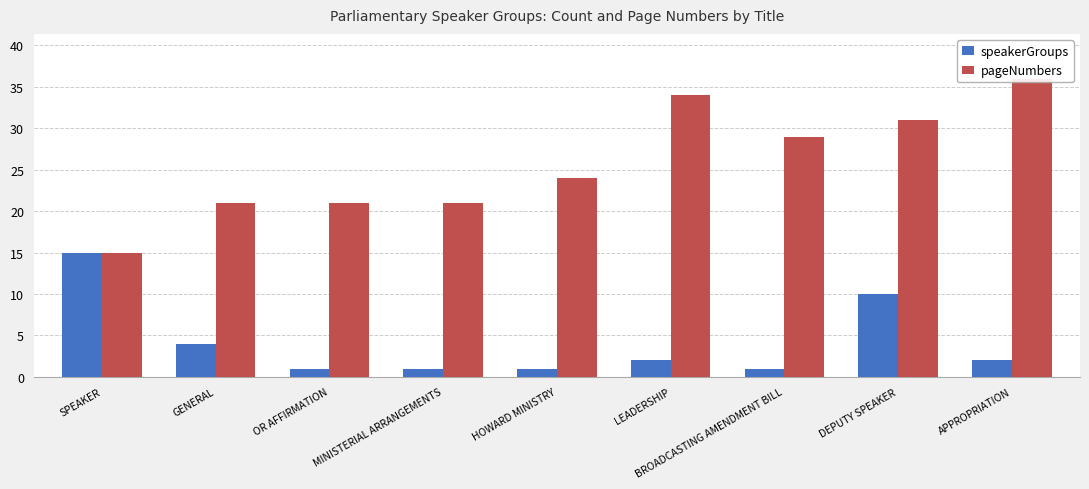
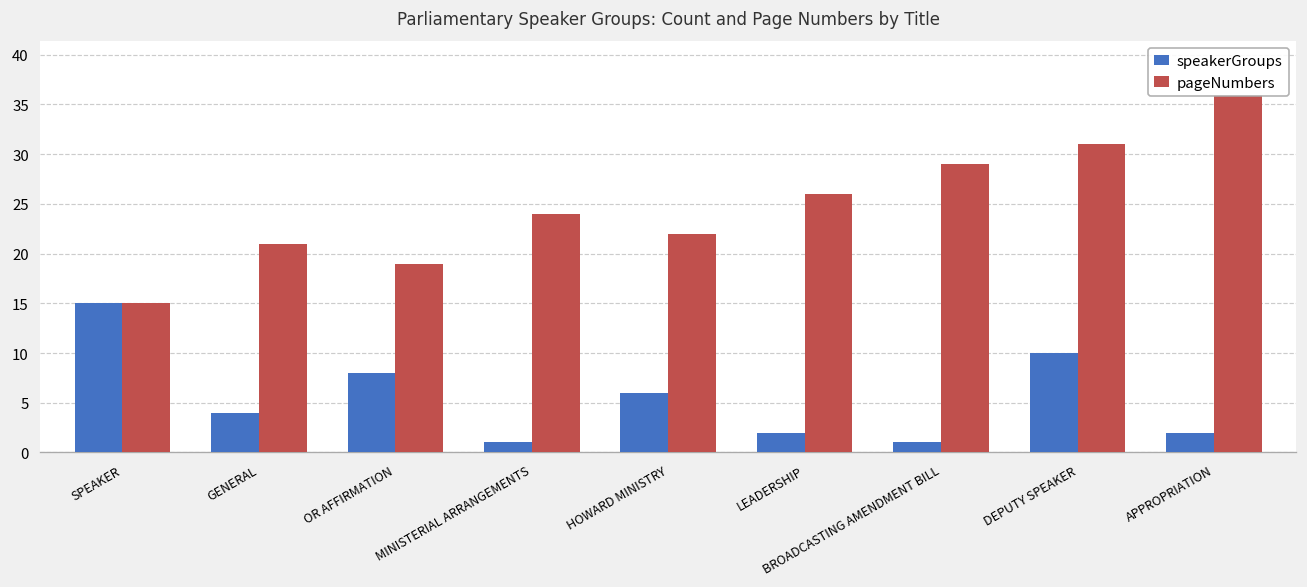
  {
    "speakerGroups": {
      "SPEAKER": 15,
      "GENERAL": 4,
-     "OR AFFIRMATION": 1,
+     "OR AFFIRMATION": 8,
      "MINISTERIAL ARRANGEMENTS": 1,
-     "HOWARD MINISTRY": 1,
+     "HOWARD MINISTRY": 6,
      "LEADERSHIP": 2,
      "BROADCASTING AMENDMENT BILL": 1,
      "DEPUTY SPEAKER": 10,
      "APPROPRIATION": 2
    },
    "pageNumbers": {
      "SPEAKER": 15,
      "GENERAL": 21,
-     "OR AFFIRMATION": 21,
-     "MINISTERIAL ARRANGEMENTS": 21,
-     "HOWARD MINISTRY": 24,
-     "LEADERSHIP": 34,
+     "OR AFFIRMATION": 19,
+     "MINISTERIAL ARRANGEMENTS": 24,
+     "HOWARD MINISTRY": 22,
+     "LEADERSHIP": 26,
      "BROADCASTING AMENDMENT BILL": 29,
      "DEPUTY SPEAKER": 31
    }
  }
